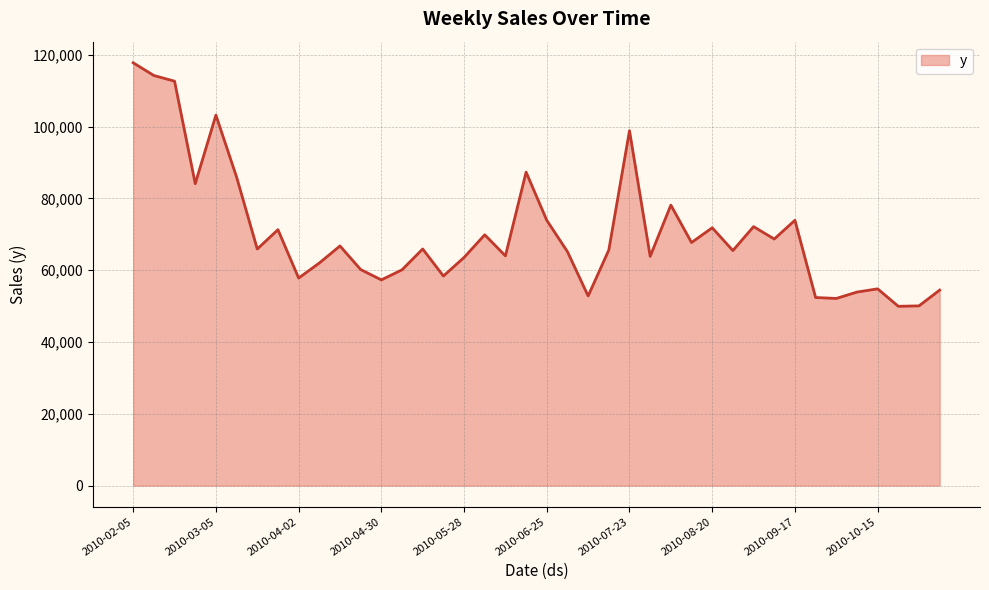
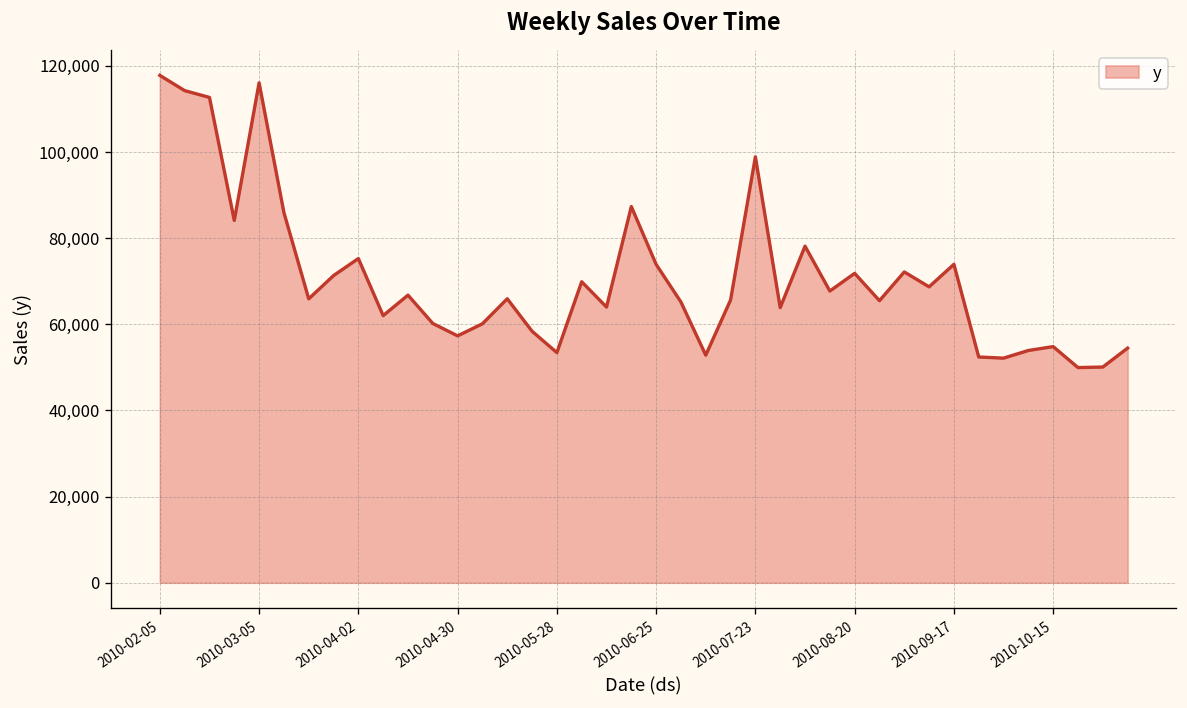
  {
    "2010-02-05": "118,000",
-   "2010-03-05": "103,000",
-   "2010-04-02": "58,000",
+   "2010-03-05": "116,000",
+   "2010-04-02": "75,000",
    "2010-04-30": "57,000",
-   "2010-05-28": "64,000",
+   "2010-05-28": "53,000",
    "2010-06-25": "74,000",
    "2010-07-23": "99,000",
    "2010-08-20": "72,000",
    "2010-09-17": "74,000",
    "2010-10-15": "55,000"
  }
